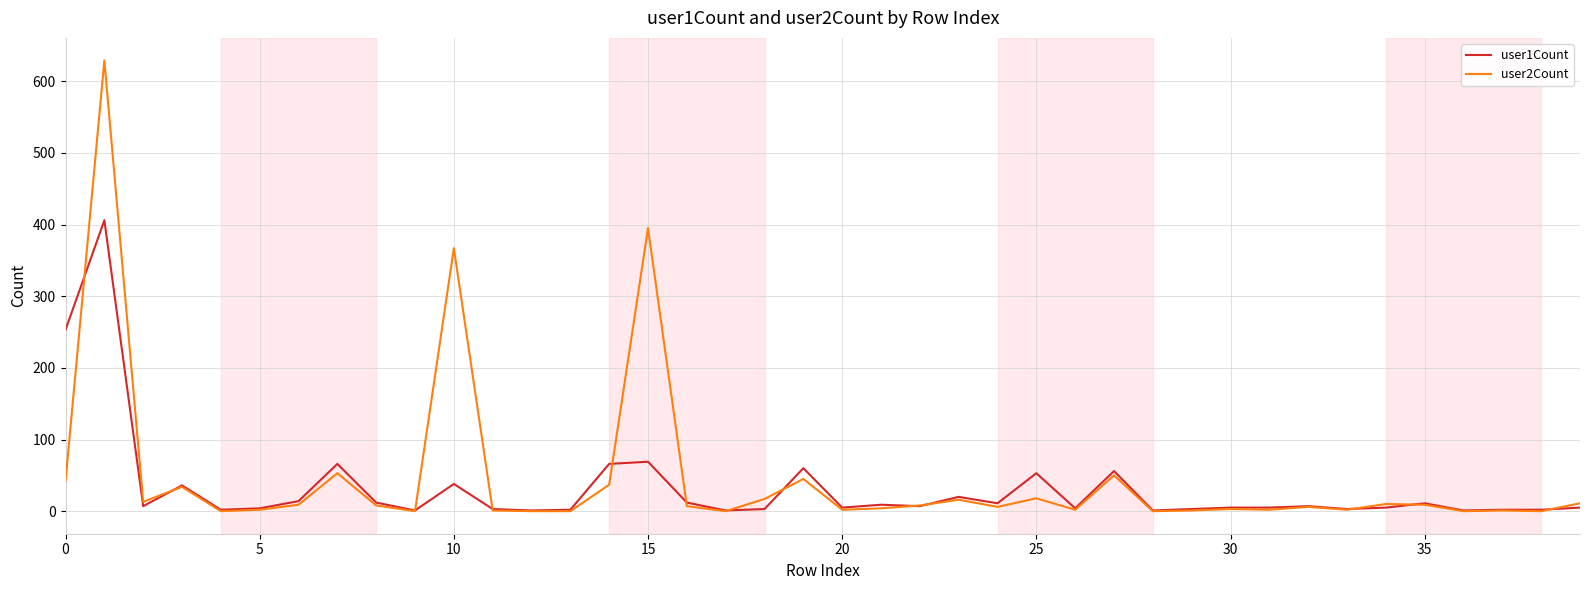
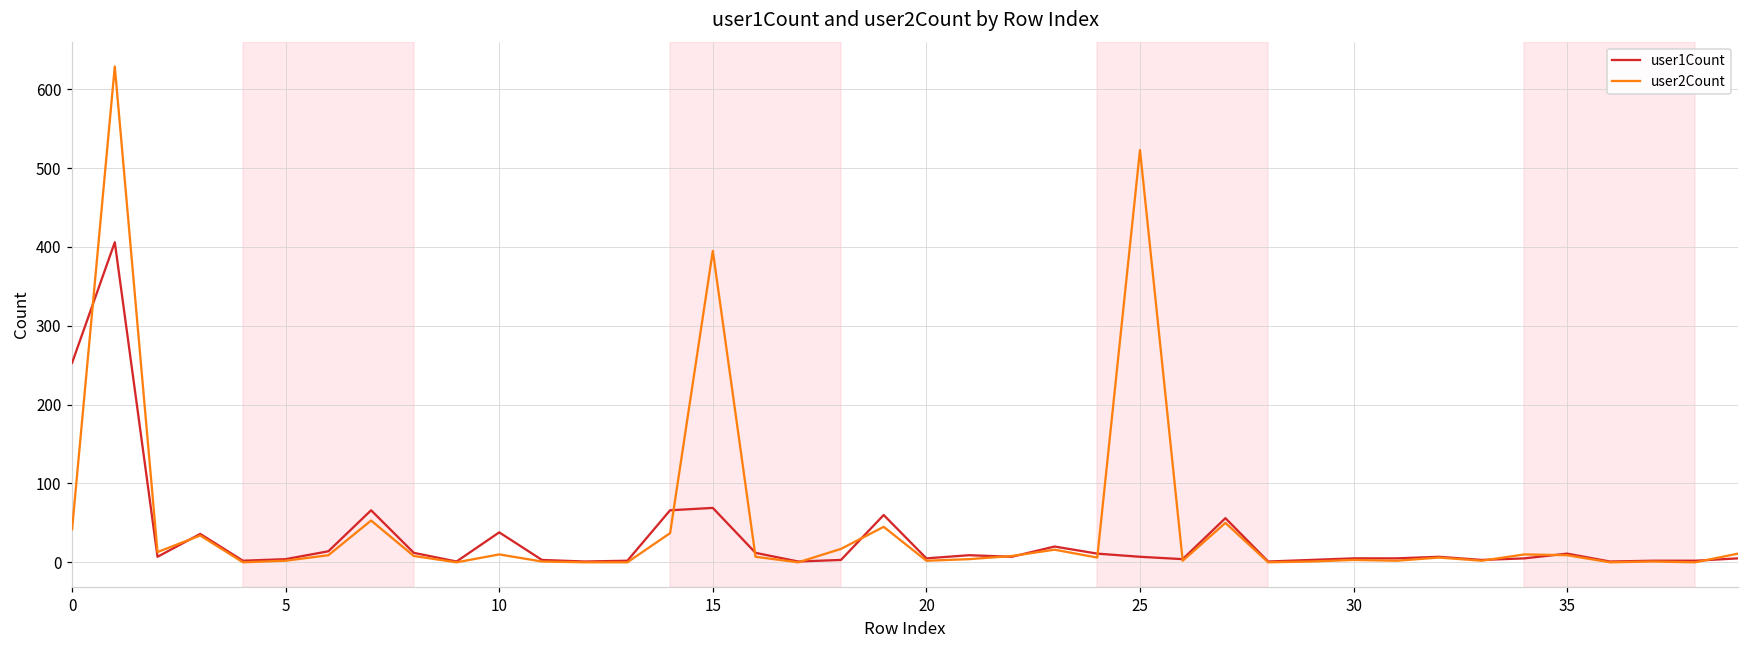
  {
    "user1Count": {
      "0": 250,
      "10": 40,
      "15": 70,
-     "25": 50
+     "25": 10
    },
    "user2Count": {
      "0": 40,
-     "10": 370,
+     "10": 10,
      "15": 400,
-     "25": 20
+     "25": 520
    }
  }
